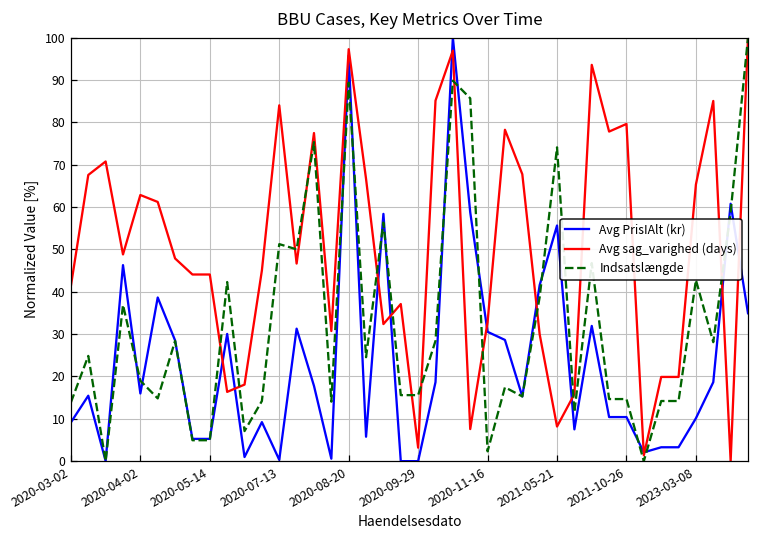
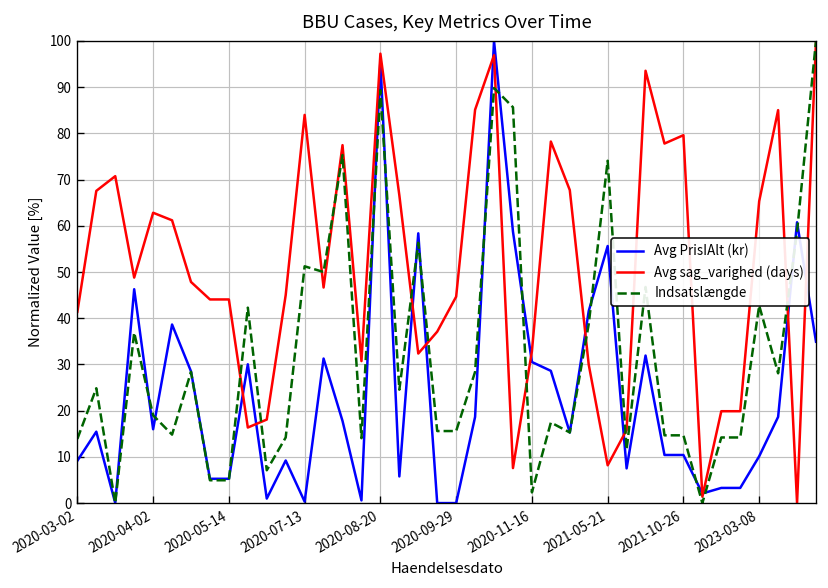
  {
    "Avg PrisIAlt (kr)": {
      "2020-03-02": 9,
      "2020-07-13": 0,
      "2020-08-20": 96,
      "2020-09-29": 0,
      "2020-11-16": 31,
      "2021-05-21": 56,
      "2021-10-26": 10
    },
    "Avg sag_varighed (days)": {
      "2020-03-02": 41,
      "2020-05-14": 44,
      "2020-07-13": 84,
      "2020-08-20": 97,
-     "2020-09-29": 3,
+     "2020-09-29": 45,
      "2020-11-16": 33,
      "2021-05-21": 8,
      "2021-10-26": 80
    },
    "Indsatslængde": {
      "2020-03-02": 14,
      "2020-07-13": 51,
      "2020-08-20": 89,
      "2020-09-29": 16,
      "2020-11-16": 2,
      "2021-05-21": 74,
      "2021-10-26": 15
    }
  }
